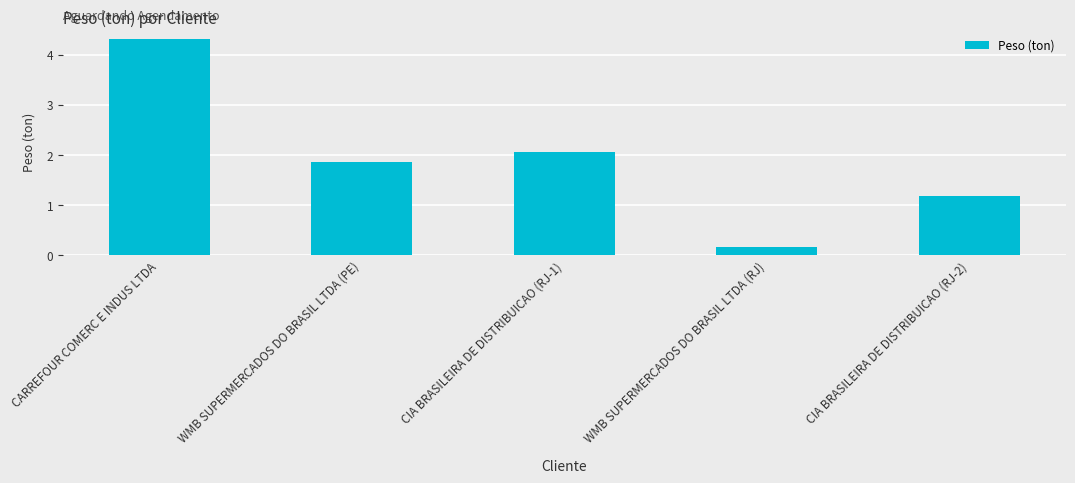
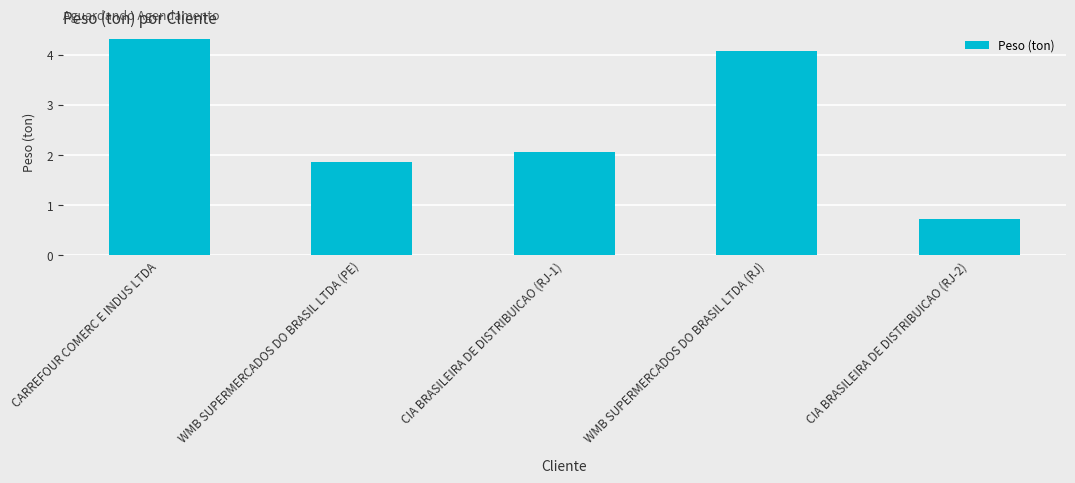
  {
    "CARREFOUR COMERC E INDUS LTDA": 4.3,
    "WMB SUPERMERCADOS DO BRASIL LTDA (PE)": 1.9,
    "CIA BRASILEIRA DE DISTRIBUICAO (RJ-1)": 2.1,
-   "WMB SUPERMERCADOS DO BRASIL LTDA (RJ)": 0.2,
-   "CIA BRASILEIRA DE DISTRIBUICAO (RJ-2)": 1.2
+   "WMB SUPERMERCADOS DO BRASIL LTDA (RJ)": 4.1,
+   "CIA BRASILEIRA DE DISTRIBUICAO (RJ-2)": 0.7
  }
